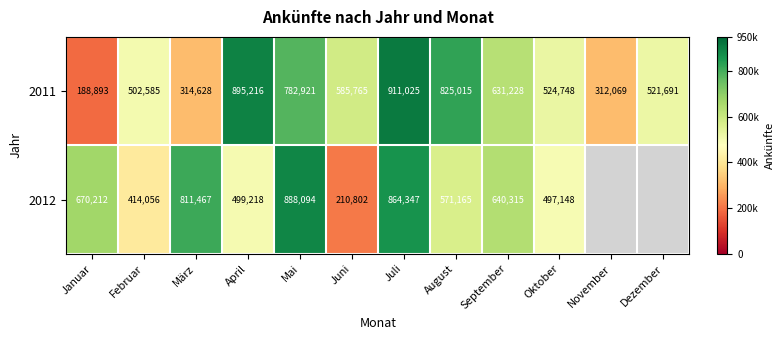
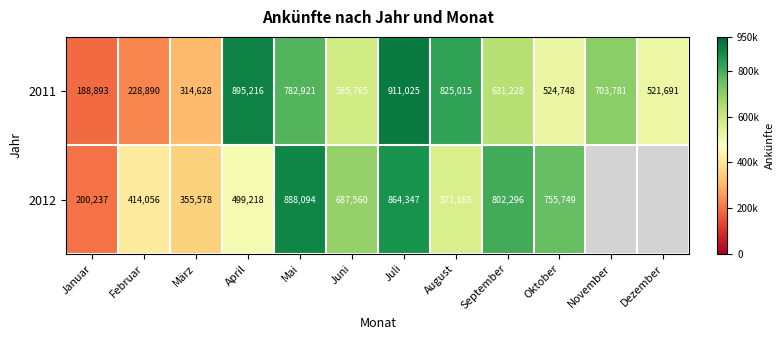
  {
    "2011": {
      "Januar": "188,893",
-     "Februar": "502,585",
+     "Februar": "228,890",
      "März": "314,628",
      "April": "895,216",
      "Mai": "782,921",
      "Juni": "585,765",
      "Juli": "911,025",
      "August": "825,015",
      "September": "631,228",
      "Oktober": "524,748",
-     "November": "312,069",
+     "November": "703,781",
      "Dezember": "521,691"
    },
    "2012": {
-     "Januar": "670,212",
+     "Januar": "200,237",
      "Februar": "414,056",
-     "März": "811,467",
+     "März": "355,578",
      "April": "499,218",
      "Mai": "888,094",
-     "Juni": "210,802",
+     "Juni": "687,560",
      "Juli": "864,347",
      "August": "571,165",
-     "September": "640,315",
-     "Oktober": "497,148"
+     "September": "802,296",
+     "Oktober": "755,749"
    }
  }
